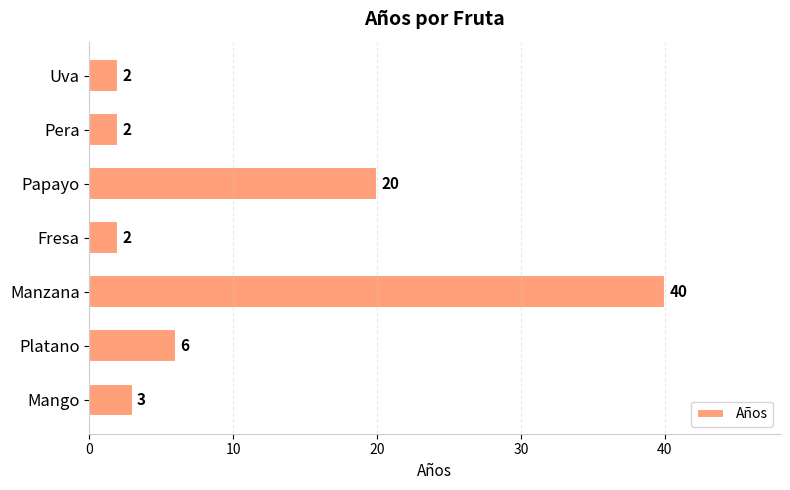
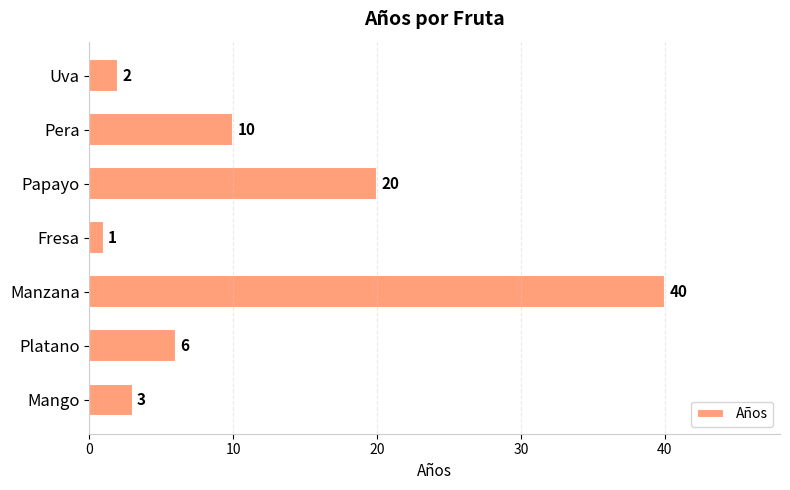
  {
    "Uva": 2,
-   "Pera": 2,
+   "Pera": 10,
    "Papayo": 20,
-   "Fresa": 2,
+   "Fresa": 1,
    "Manzana": 40,
    "Platano": 6,
    "Mango": 3
  }
